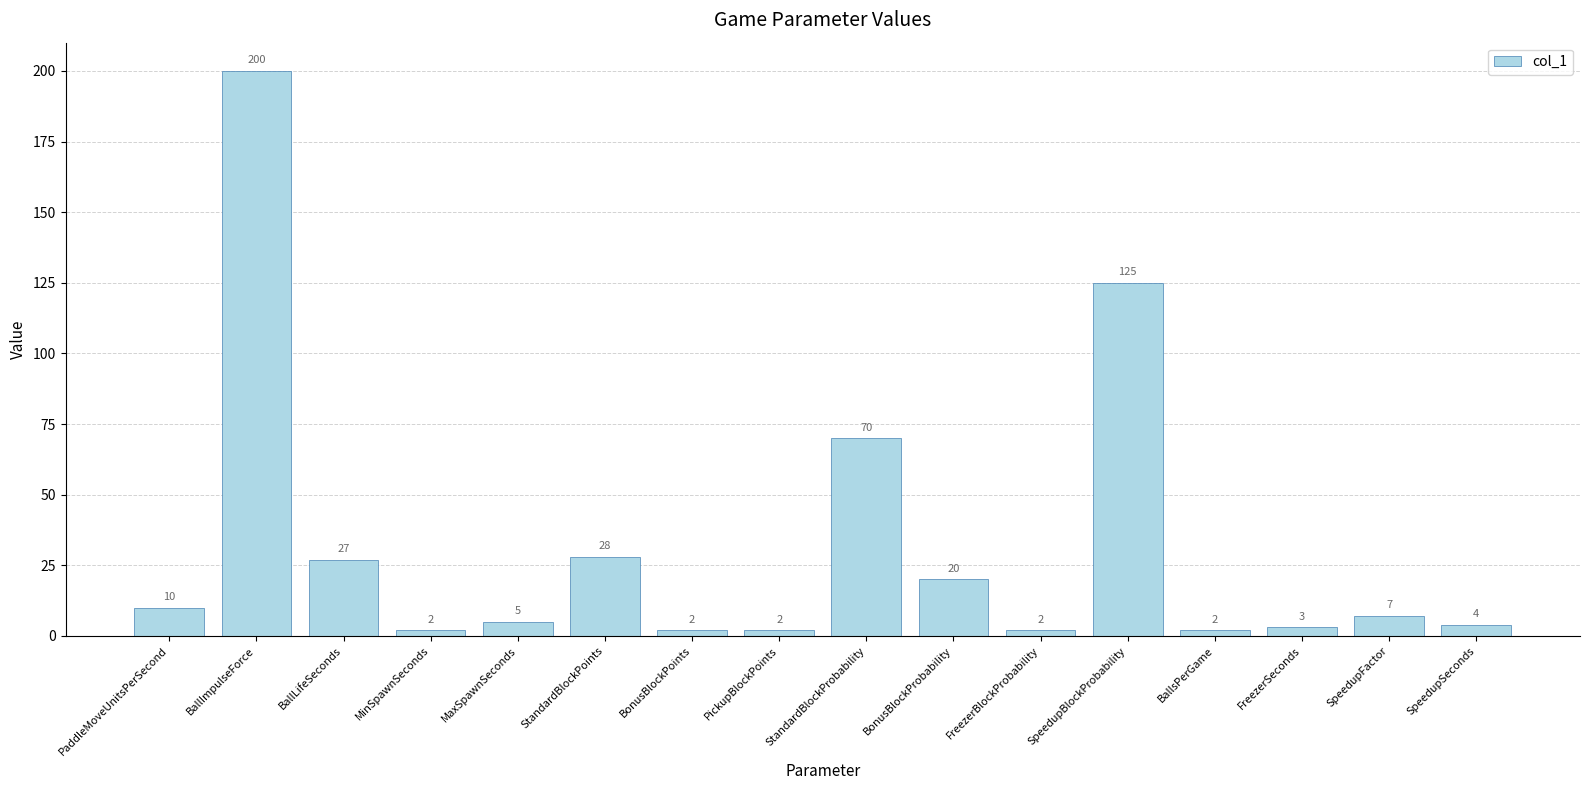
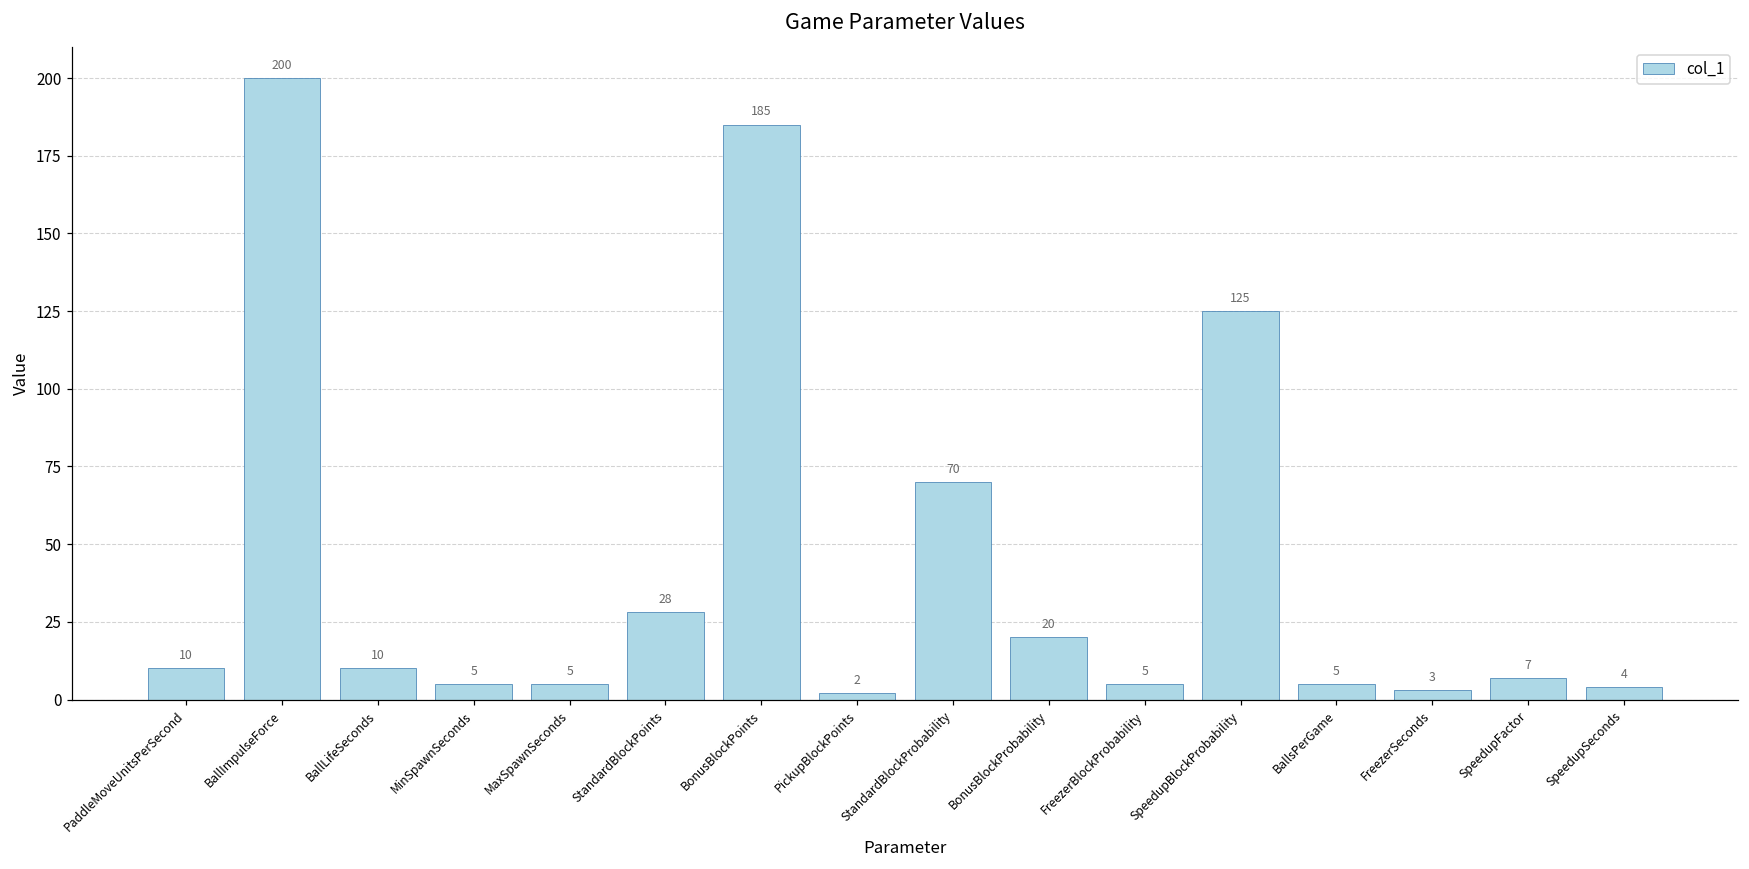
  {
    "PaddleMoveUnitsPerSecond": 10,
    "BallImpulseForce": 200,
-   "BallLifeSeconds": 27,
-   "MinSpawnSeconds": 2,
+   "BallLifeSeconds": 10,
+   "MinSpawnSeconds": 5,
    "MaxSpawnSeconds": 5,
    "StandardBlockPoints": 28,
-   "BonusBlockPoints": 2,
+   "BonusBlockPoints": 185,
    "PickupBlockPoints": 2,
    "StandardBlockProbability": 70,
    "BonusBlockProbability": 20,
-   "FreezerBlockProbability": 2,
+   "FreezerBlockProbability": 5,
    "SpeedupBlockProbability": 125,
-   "BallsPerGame": 2,
+   "BallsPerGame": 5,
    "FreezerSeconds": 3,
    "SpeedupFactor": 7,
    "SpeedupSeconds": 4
  }
